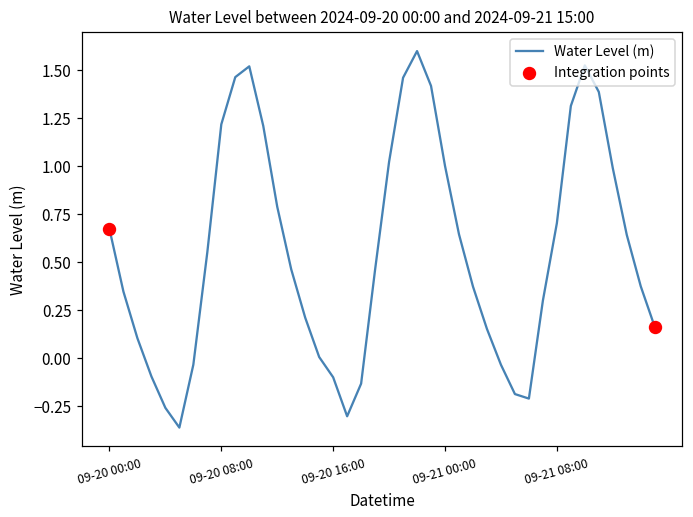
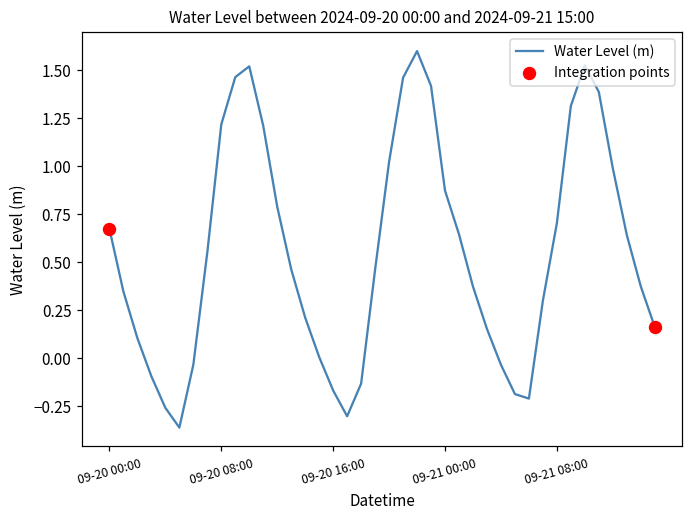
  {
    "Water Level (m)": {
      "09-20 08:00": 1.22,
-     "09-20 16:00": -0.10,
-     "09-21 00:00": 1.00,
+     "09-20 16:00": -0.17,
+     "09-21 00:00": 0.87,
      "09-21 08:00": 0.70
    }
  }
